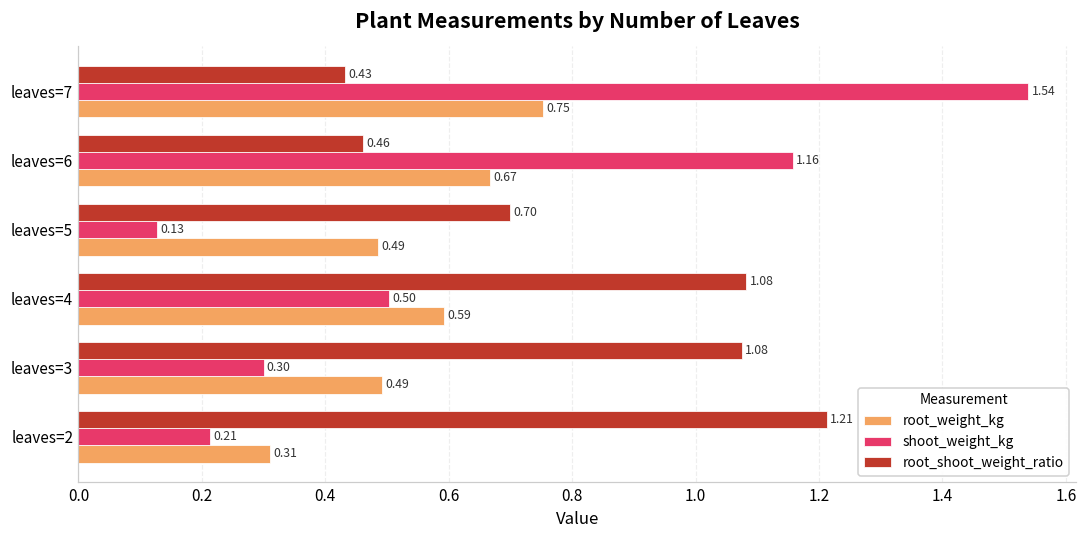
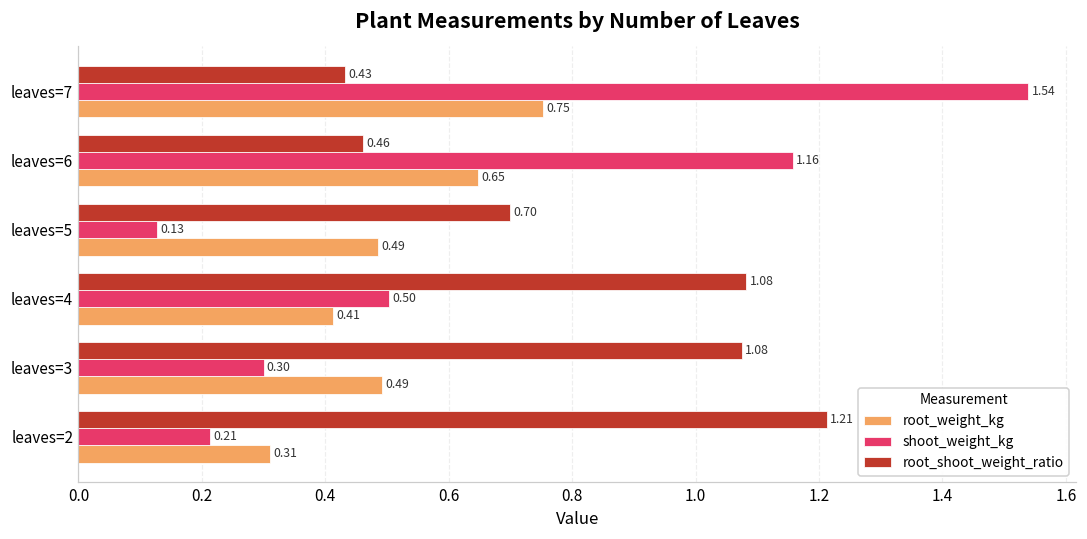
  {
    "root_weight_kg": {
      "leaves=7": 0.75,
-     "leaves=6": 0.67,
+     "leaves=6": 0.65,
      "leaves=5": 0.49,
-     "leaves=4": 0.59,
+     "leaves=4": 0.41,
      "leaves=3": 0.49,
      "leaves=2": 0.31
    },
    "shoot_weight_kg": {
      "leaves=7": 1.54,
      "leaves=6": 1.16,
      "leaves=5": 0.13,
      "leaves=4": 0.50,
      "leaves=3": 0.30,
      "leaves=2": 0.21
    },
    "root_shoot_weight_ratio": {
      "leaves=7": 0.43,
      "leaves=6": 0.46,
      "leaves=5": 0.70,
      "leaves=4": 1.08,
      "leaves=3": 1.08,
      "leaves=2": 1.21
    }
  }
